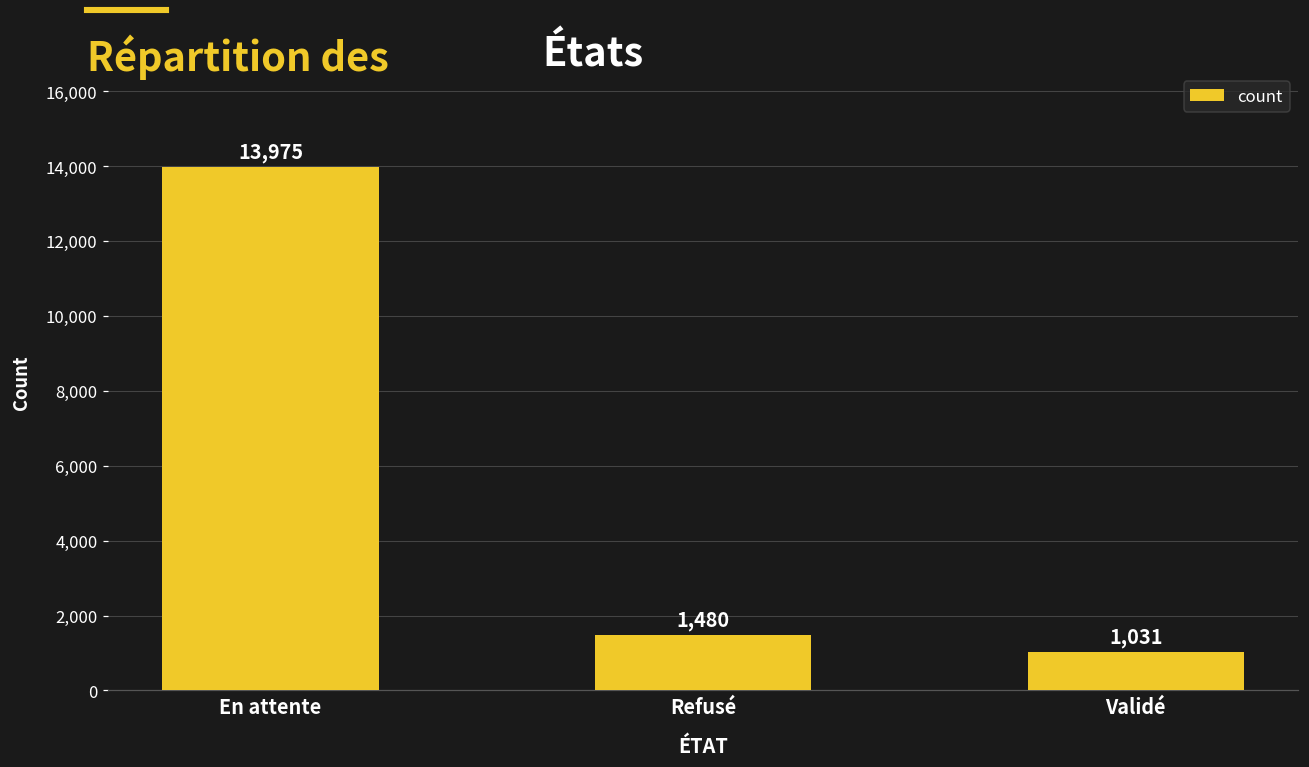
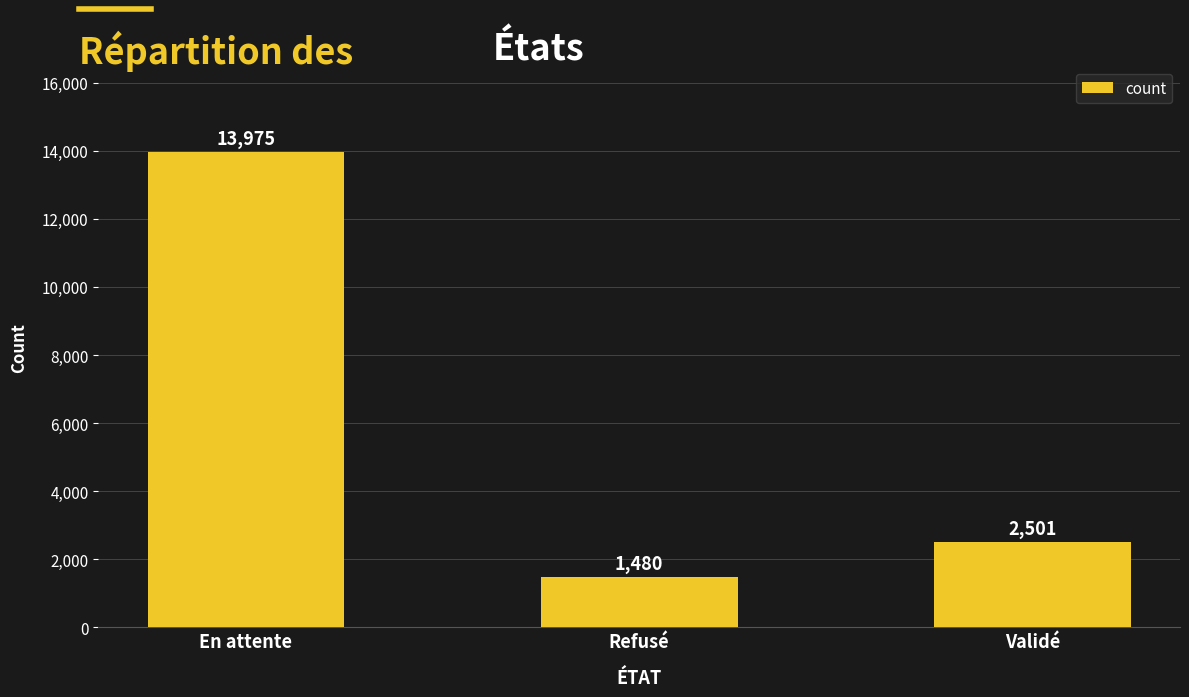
  {
    "En attente": "13,975",
    "Refusé": "1,480",
-   "Validé": "1,031"
+   "Validé": "2,501"
  }
